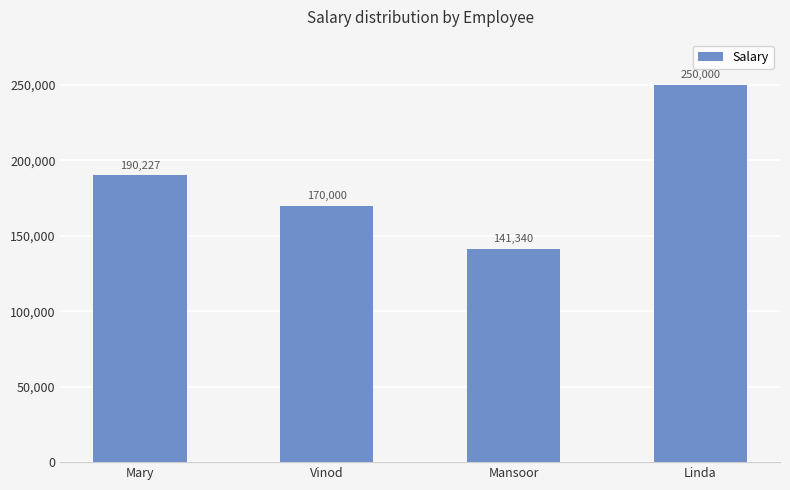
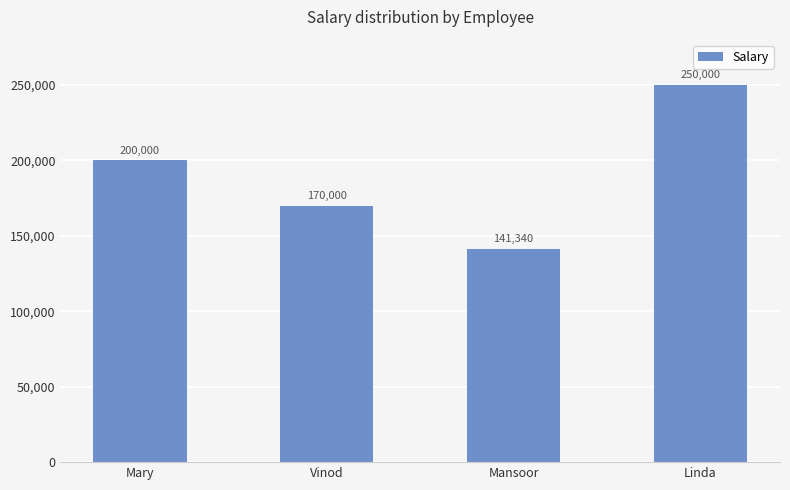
  {
-   "Mary": "190,227",
+   "Mary": "200,000",
    "Vinod": "170,000",
    "Mansoor": "141,340",
    "Linda": "250,000"
  }
